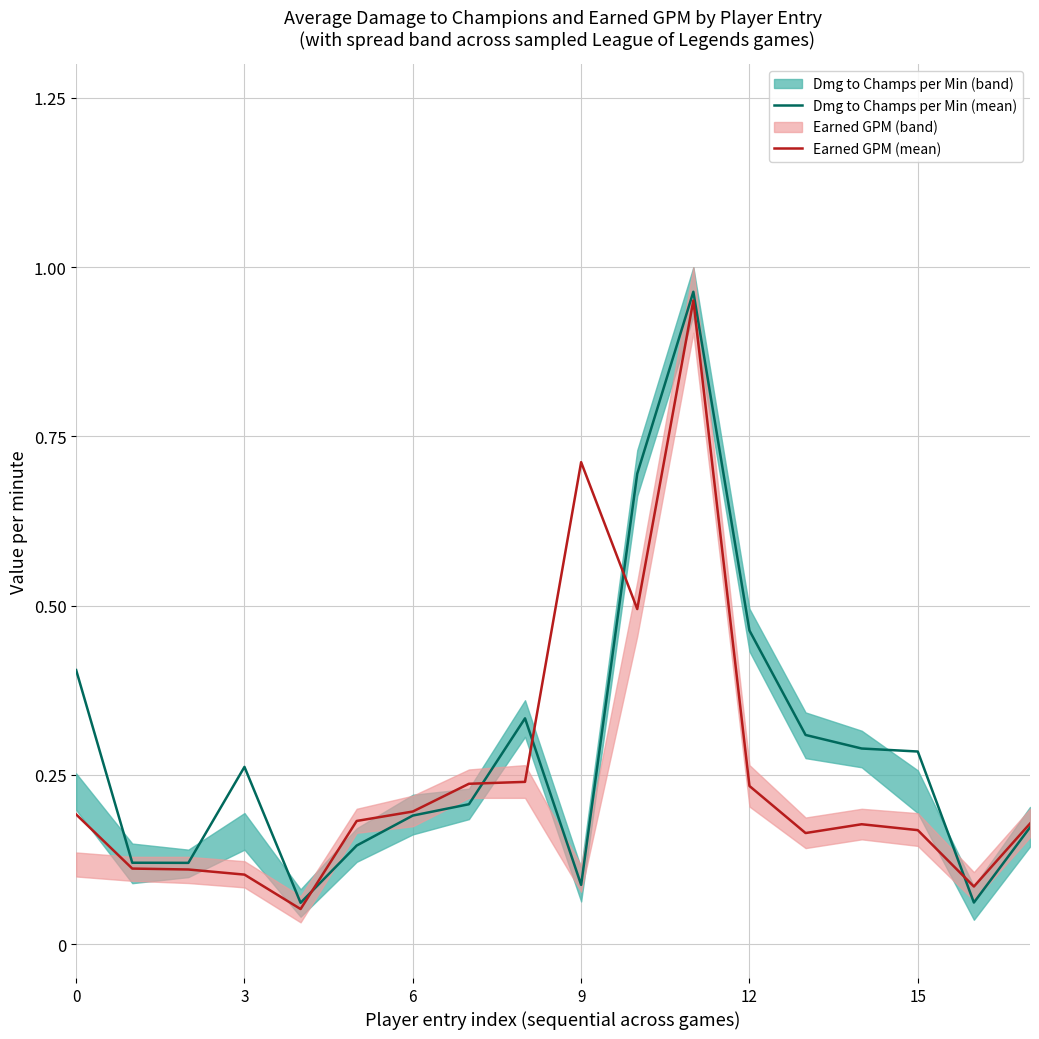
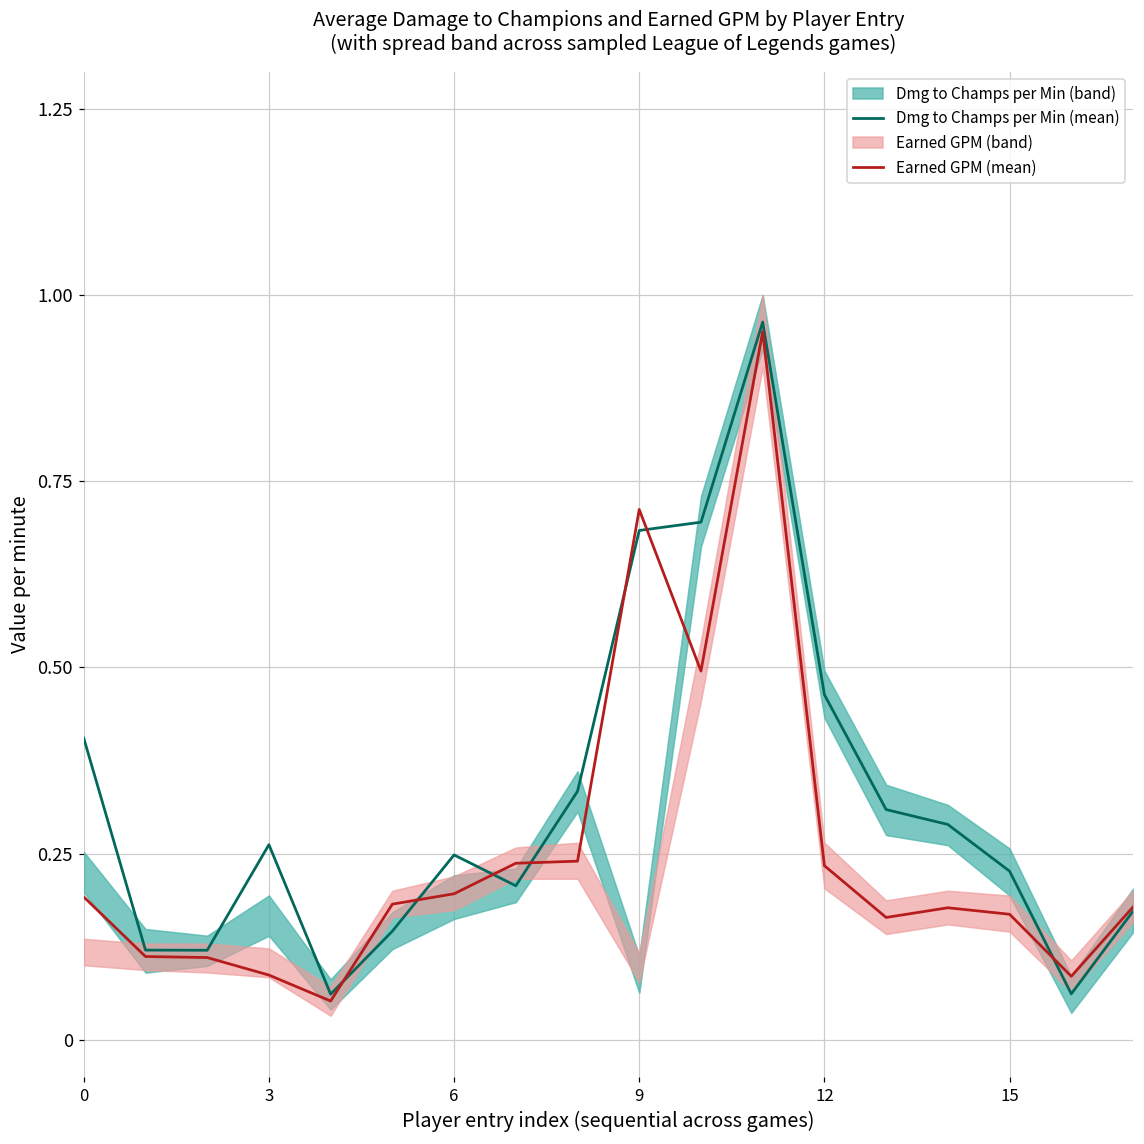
  {
    "Dmg to Champs per Min (mean)": {
      "0": 0.40,
      "3": 0.26,
-     "6": 0.19,
-     "9": 0.09,
+     "6": 0.25,
+     "9": 0.68,
      "12": 0.46,
-     "15": 0.28
+     "15": 0.23
    },
    "Earned GPM (mean)": {
      "0": 0.19,
-     "3": 0.10,
+     "3": 0.09,
      "6": 0.20,
      "9": 0.71,
      "12": 0.23,
      "15": 0.17
    }
  }
